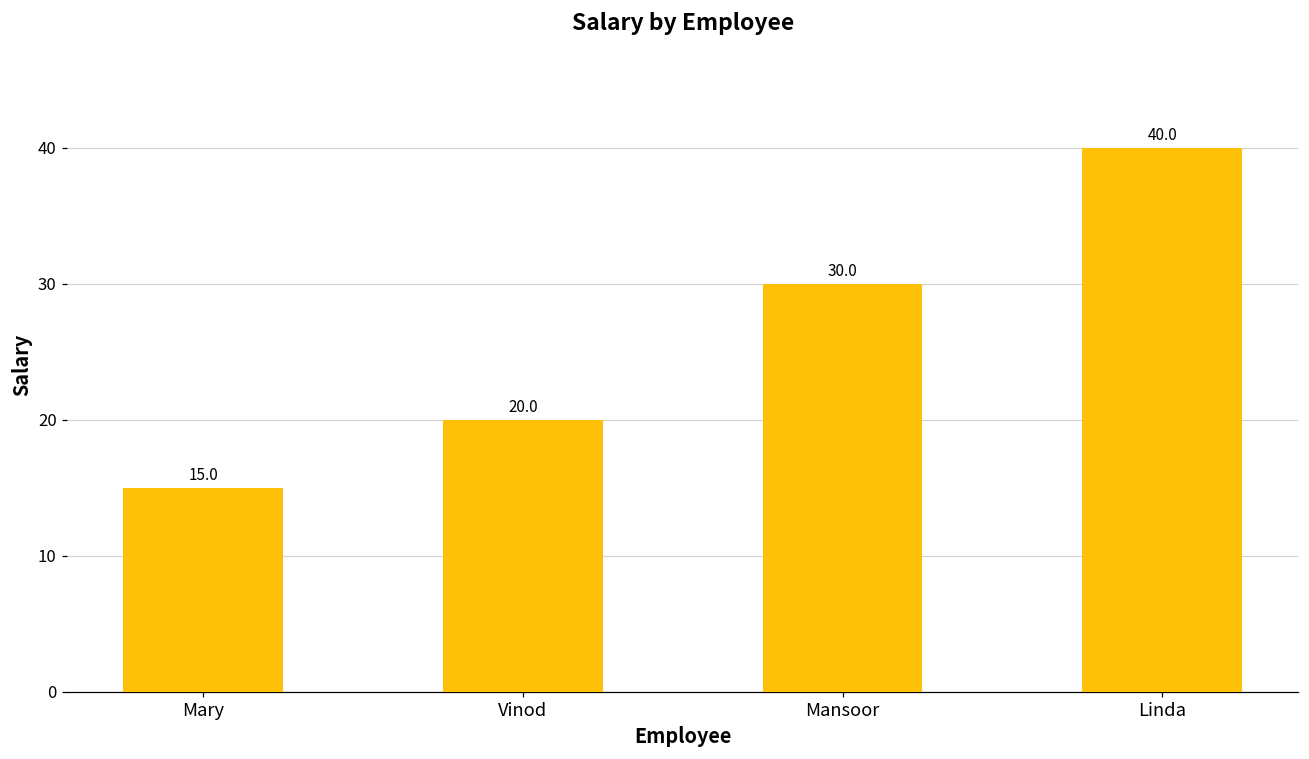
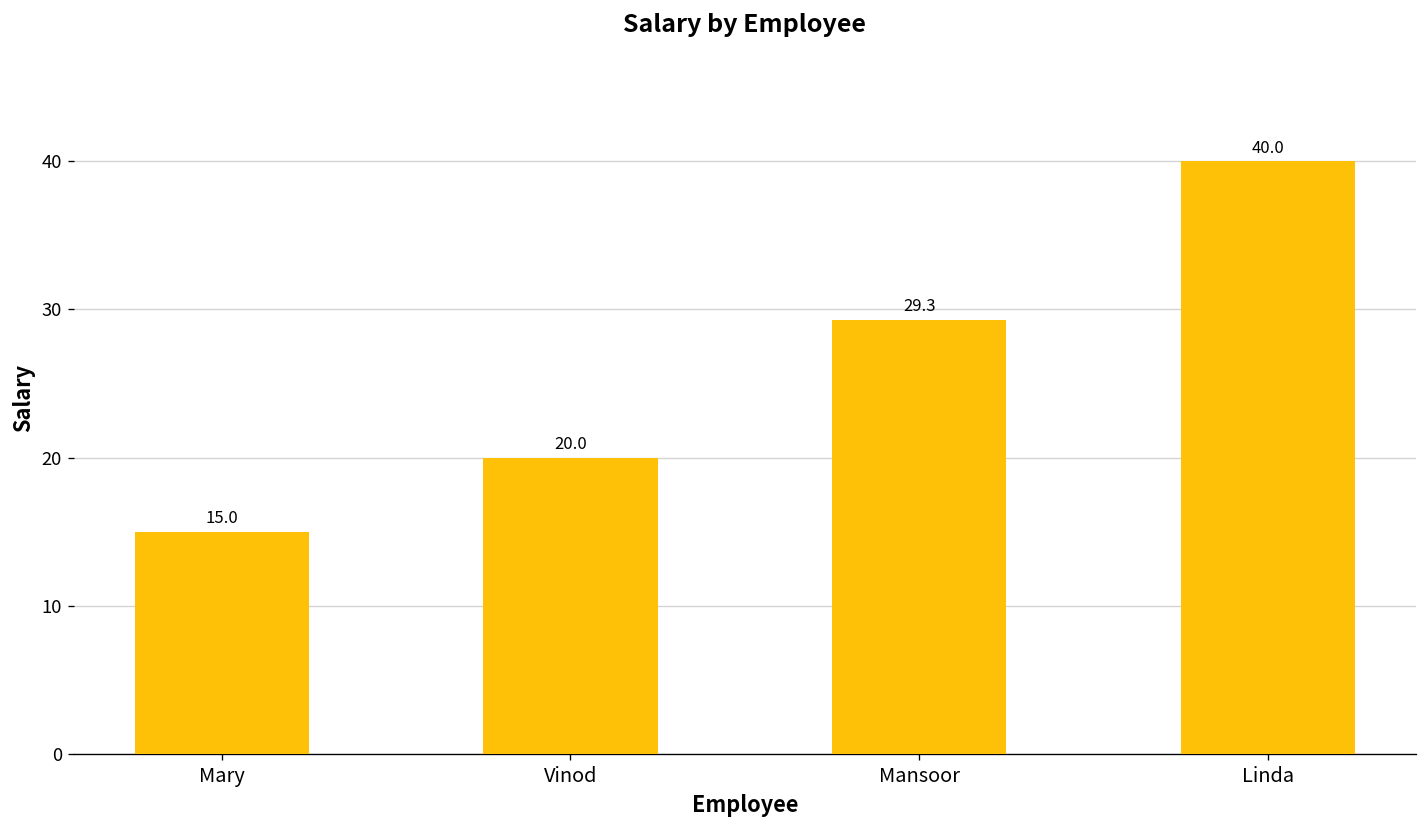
  {
    "Mary": 15.0,
    "Vinod": 20.0,
-   "Mansoor": 30.0,
+   "Mansoor": 29.3,
    "Linda": 40.0
  }
